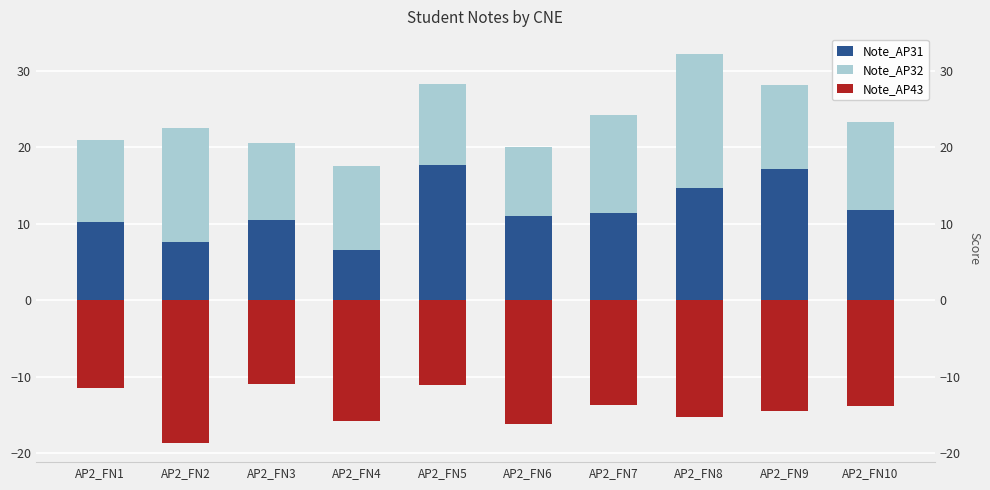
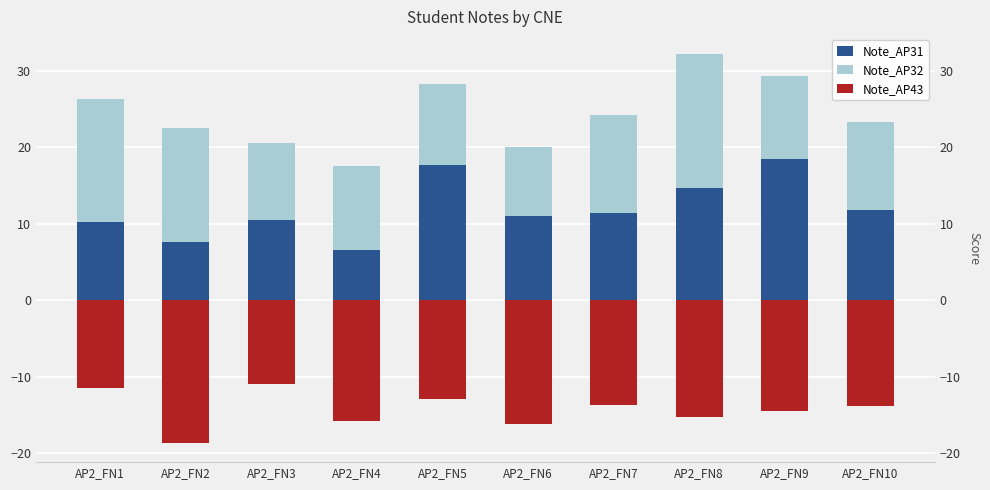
  {
    "Note_AP31": {
      "AP2_FN1": 10,
      "AP2_FN2": 8,
      "AP2_FN3": 11,
      "AP2_FN4": 7,
      "AP2_FN5": 18,
      "AP2_FN6": 11,
      "AP2_FN7": 11,
      "AP2_FN8": 15,
-     "AP2_FN9": 17,
+     "AP2_FN9": 18,
      "AP2_FN10": 12
    },
    "Note_AP32": {
-     "AP2_FN1": 11,
+     "AP2_FN1": 16,
      "AP2_FN2": 15,
      "AP2_FN3": 10,
      "AP2_FN4": 11,
      "AP2_FN5": 11,
      "AP2_FN6": 9,
      "AP2_FN7": 13,
      "AP2_FN8": 18,
      "AP2_FN9": 11,
      "AP2_FN10": 11
    },
    "Note_AP43": {
      "AP2_FN1": -11,
      "AP2_FN2": -19,
      "AP2_FN3": -11,
      "AP2_FN4": -16,
-     "AP2_FN5": -11,
+     "AP2_FN5": -13,
      "AP2_FN6": -16,
      "AP2_FN7": -14,
      "AP2_FN8": -15,
      "AP2_FN9": -15,
      "AP2_FN10": -14
    }
  }
